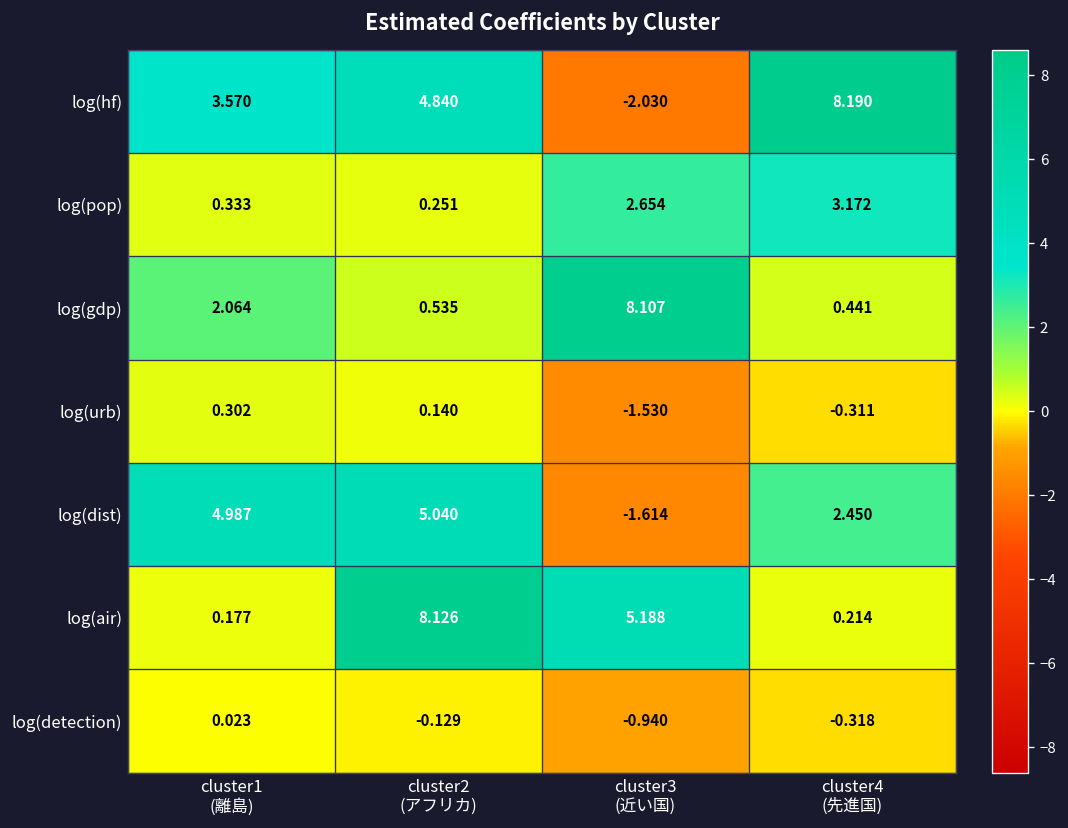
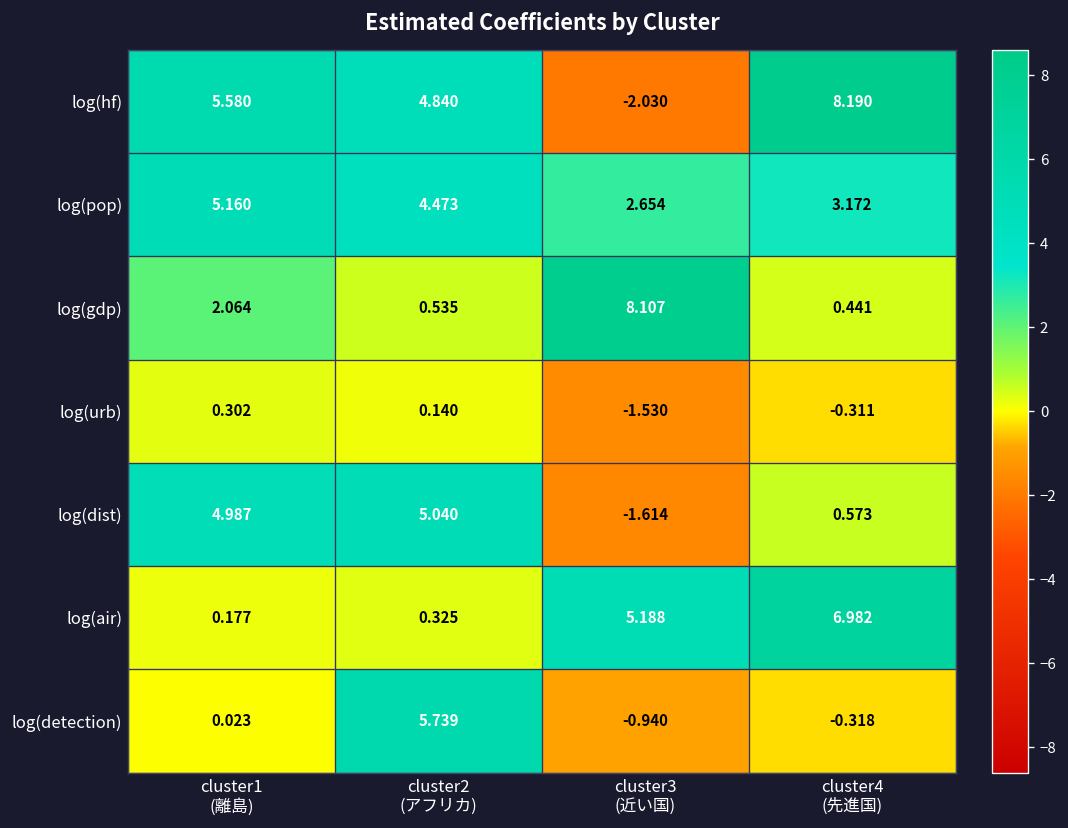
  {
    "log(hf)": {
-     "cluster1 (離島)": 3.570,
+     "cluster1 (離島)": 5.580,
      "cluster2 (アフリカ)": 4.840,
      "cluster3 (近い国)": -2.030,
      "cluster4 (先進国)": 8.190
    },
    "log(pop)": {
-     "cluster1 (離島)": 0.333,
-     "cluster2 (アフリカ)": 0.251,
+     "cluster1 (離島)": 5.160,
+     "cluster2 (アフリカ)": 4.473,
      "cluster3 (近い国)": 2.654,
      "cluster4 (先進国)": 3.172
    },
    "log(gdp)": {
      "cluster1 (離島)": 2.064,
      "cluster2 (アフリカ)": 0.535,
      "cluster3 (近い国)": 8.107,
      "cluster4 (先進国)": 0.441
    },
    "log(urb)": {
      "cluster1 (離島)": 0.302,
      "cluster2 (アフリカ)": 0.140,
      "cluster3 (近い国)": -1.530,
      "cluster4 (先進国)": -0.311
    },
    "log(dist)": {
      "cluster1 (離島)": 4.987,
      "cluster2 (アフリカ)": 5.040,
      "cluster3 (近い国)": -1.614,
-     "cluster4 (先進国)": 2.450
+     "cluster4 (先進国)": 0.573
    },
    "log(air)": {
      "cluster1 (離島)": 0.177,
-     "cluster2 (アフリカ)": 8.126,
+     "cluster2 (アフリカ)": 0.325,
      "cluster3 (近い国)": 5.188,
-     "cluster4 (先進国)": 0.214
+     "cluster4 (先進国)": 6.982
    },
    "log(detection)": {
      "cluster1 (離島)": 0.023,
-     "cluster2 (アフリカ)": -0.129,
+     "cluster2 (アフリカ)": 5.739,
      "cluster3 (近い国)": -0.940,
      "cluster4 (先進国)": -0.318
    }
  }
